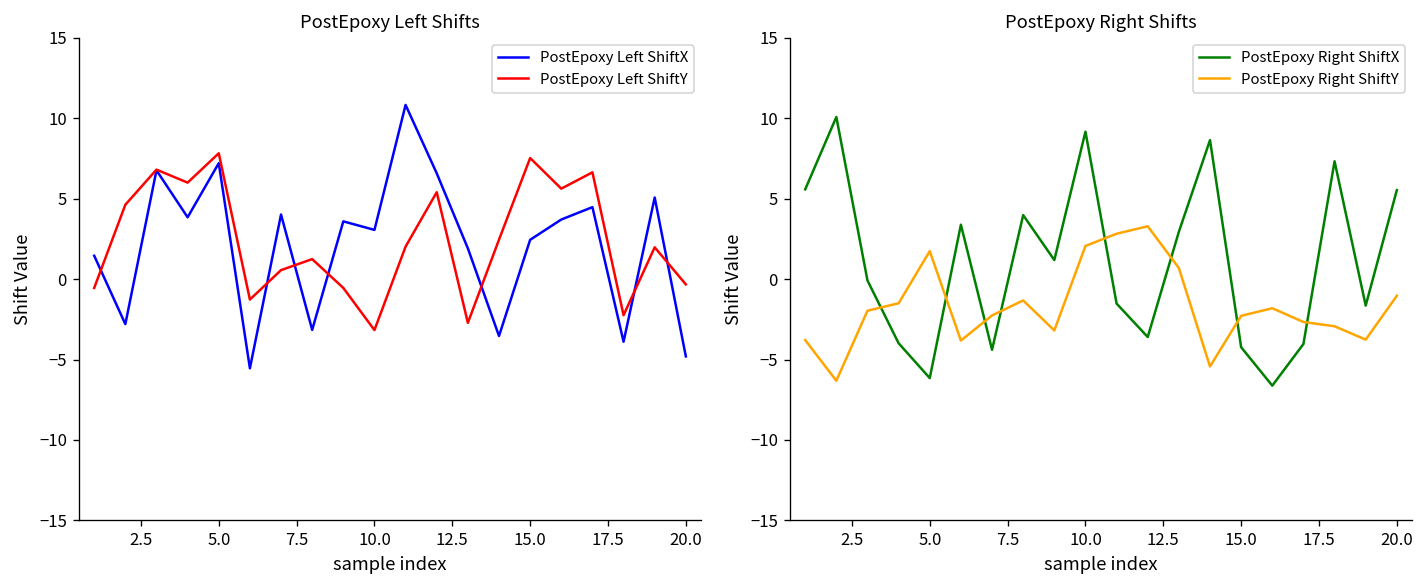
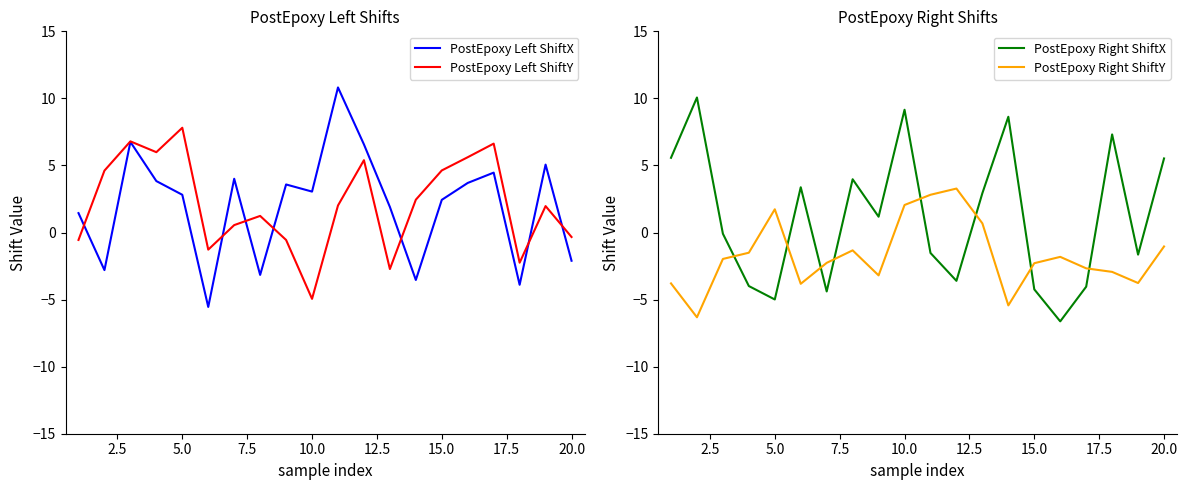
  {
    "PostEpoxy Left Shifts": {
      "PostEpoxy Left ShiftX": {
-       "5.0": 7.2,
+       "5.0": 2.8,
        "10.0": 3.1,
        "15.0": 2.4,
-       "20.0": -4.8
+       "20.0": -2.1
      },
      "PostEpoxy Left ShiftY": {
        "5.0": 7.8,
-       "10.0": -3.2,
-       "15.0": 7.5,
+       "10.0": -4.9,
+       "15.0": 4.6,
        "20.0": -0.3
      }
    },
    "PostEpoxy Right Shifts": {
      "PostEpoxy Right ShiftX": {
-       "5.0": -6.2,
+       "5.0": -5.0,
        "10.0": 9.2,
        "15.0": -4.2,
        "20.0": 5.5
      },
      "PostEpoxy Right ShiftY": {
        "5.0": 1.7,
        "10.0": 2.1,
        "15.0": -2.3,
        "20.0": -1.0
      }
    }
  }
